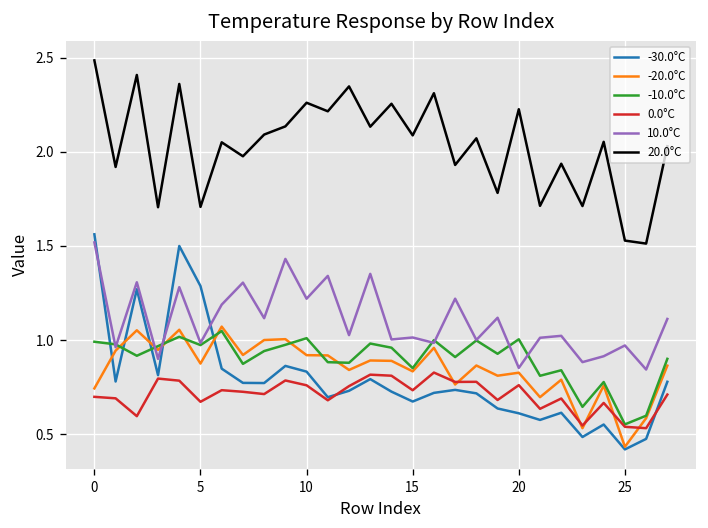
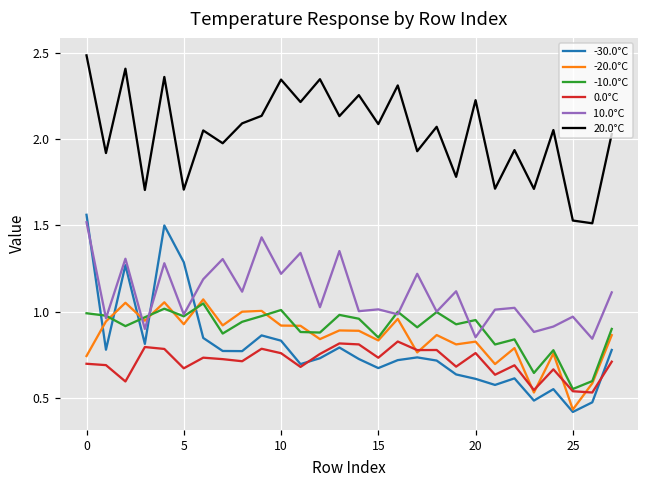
  {
    "-30.0°C": {
      "0": 1.56,
      "5": 1.29,
      "10": 0.83,
      "15": 0.67,
      "20": 0.61
    },
    "-20.0°C": {
      "0": 0.74,
-     "5": 0.88,
+     "5": 0.93,
      "10": 0.92,
      "15": 0.83,
      "20": 0.83
    },
    "-10.0°C": {
      "0": 0.99,
      "10": 1.01,
      "15": 0.85,
-     "20": 1.00
+     "20": 0.95
    },
    "0.0°C": {
      "0": 0.70,
      "5": 0.67,
      "10": 0.76,
      "15": 0.73,
      "20": 0.76
    },
    "10.0°C": {
      "0": 1.52,
      "10": 1.22,
      "15": 1.01,
      "20": 0.85,
      "25": 0.97
    },
    "20.0°C": {
      "0": 2.49,
      "5": 1.71,
-     "10": 2.26,
+     "10": 2.35,
      "15": 2.09,
      "20": 2.23,
      "25": 1.53
    }
  }
